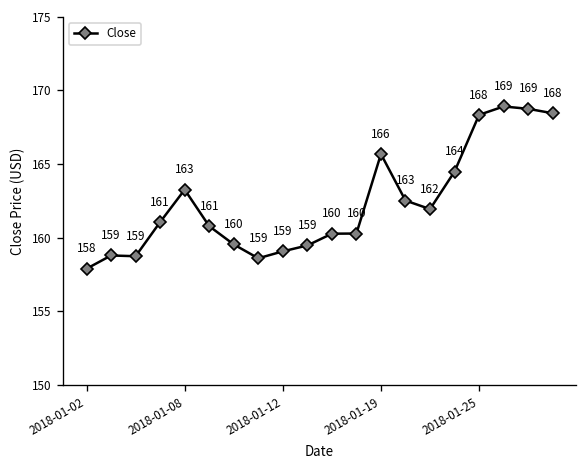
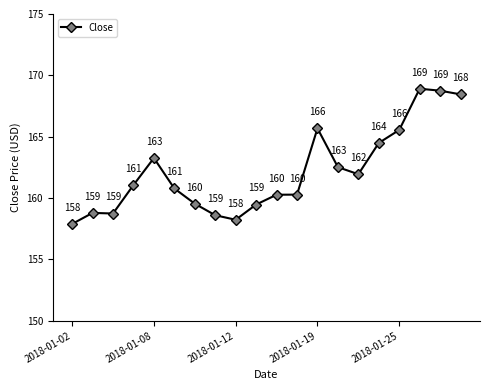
  {
    "2018-01-02": 158,
    "2018-01-08": 163,
-   "2018-01-12": 159,
+   "2018-01-12": 158,
    "2018-01-19": 166,
-   "2018-01-25": 168
+   "2018-01-25": 166
  }
